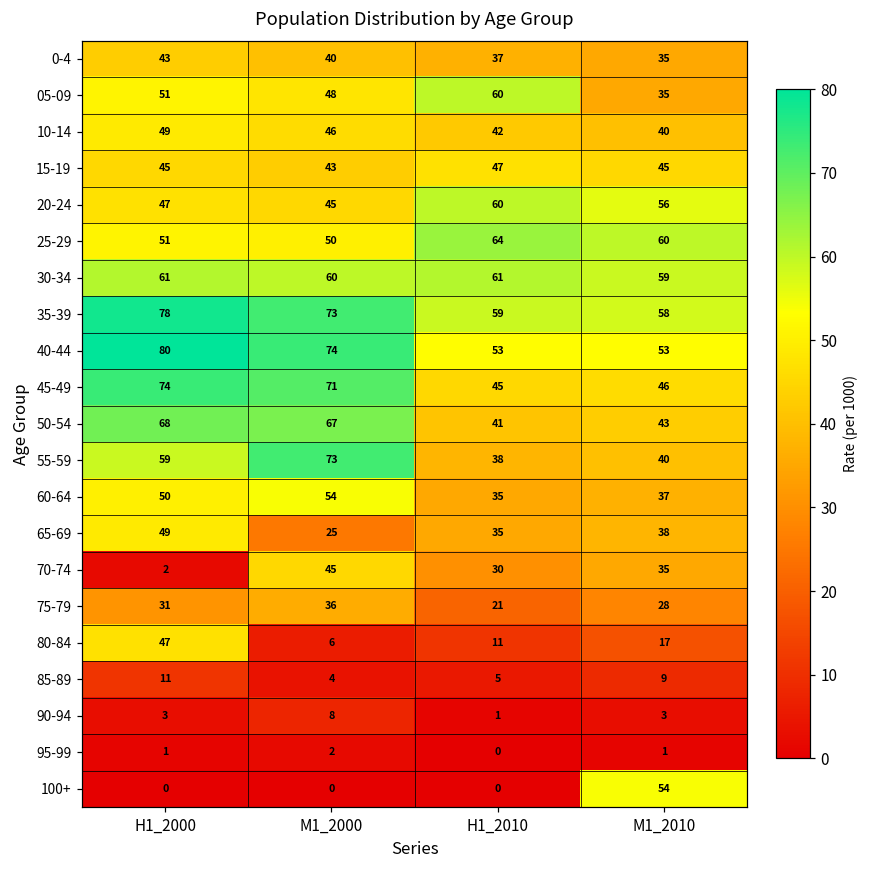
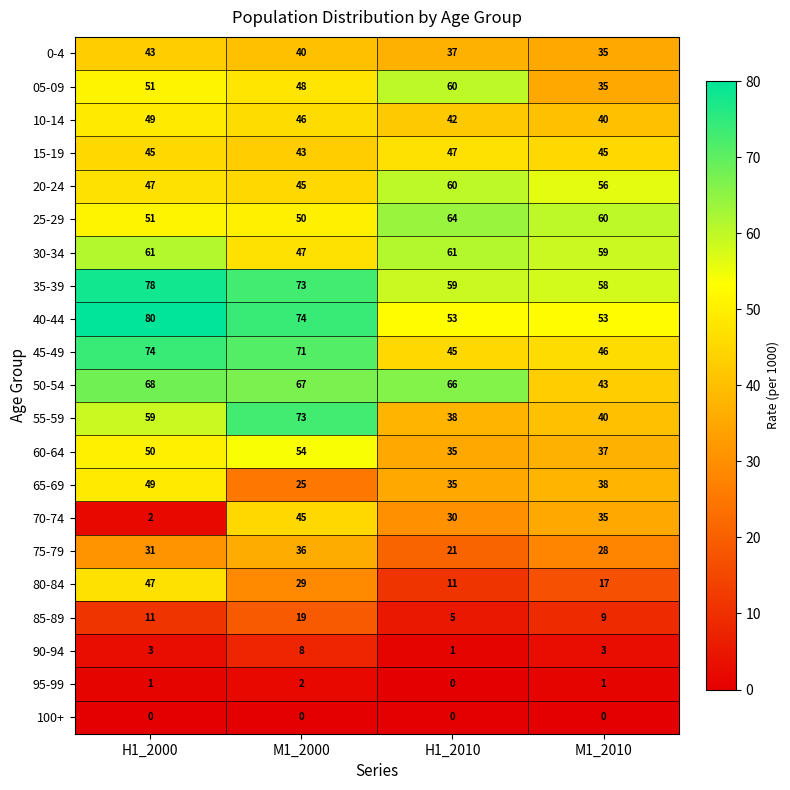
  {
    "0-4": {
      "H1_2000": 43,
      "M1_2000": 40,
      "H1_2010": 37,
      "M1_2010": 35
    },
    "05-09": {
      "H1_2000": 51,
      "M1_2000": 48,
      "H1_2010": 60,
      "M1_2010": 35
    },
    "10-14": {
      "H1_2000": 49,
      "M1_2000": 46,
      "H1_2010": 42,
      "M1_2010": 40
    },
    "15-19": {
      "H1_2000": 45,
      "M1_2000": 43,
      "H1_2010": 47,
      "M1_2010": 45
    },
    "20-24": {
      "H1_2000": 47,
      "M1_2000": 45,
      "H1_2010": 60,
      "M1_2010": 56
    },
    "25-29": {
      "H1_2000": 51,
      "M1_2000": 50,
      "H1_2010": 64,
      "M1_2010": 60
    },
    "30-34": {
      "H1_2000": 61,
-     "M1_2000": 60,
+     "M1_2000": 47,
      "H1_2010": 61,
      "M1_2010": 59
    },
    "35-39": {
      "H1_2000": 78,
      "M1_2000": 73,
      "H1_2010": 59,
      "M1_2010": 58
    },
    "40-44": {
      "H1_2000": 80,
      "M1_2000": 74,
      "H1_2010": 53,
      "M1_2010": 53
    },
    "45-49": {
      "H1_2000": 74,
      "M1_2000": 71,
      "H1_2010": 45,
      "M1_2010": 46
    },
    "50-54": {
      "H1_2000": 68,
      "M1_2000": 67,
-     "H1_2010": 41,
+     "H1_2010": 66,
      "M1_2010": 43
    },
    "55-59": {
      "H1_2000": 59,
      "M1_2000": 73,
      "H1_2010": 38,
      "M1_2010": 40
    },
    "60-64": {
      "H1_2000": 50,
      "M1_2000": 54,
      "H1_2010": 35,
      "M1_2010": 37
    },
    "65-69": {
      "H1_2000": 49,
      "M1_2000": 25,
      "H1_2010": 35,
      "M1_2010": 38
    },
    "70-74": {
      "H1_2000": 2,
      "M1_2000": 45,
      "H1_2010": 30,
      "M1_2010": 35
    },
    "75-79": {
      "H1_2000": 31,
      "M1_2000": 36,
      "H1_2010": 21,
      "M1_2010": 28
    },
    "80-84": {
      "H1_2000": 47,
-     "M1_2000": 6,
+     "M1_2000": 29,
      "H1_2010": 11,
      "M1_2010": 17
    },
    "85-89": {
      "H1_2000": 11,
-     "M1_2000": 4,
+     "M1_2000": 19,
      "H1_2010": 5,
      "M1_2010": 9
    },
    "90-94": {
      "H1_2000": 3,
      "M1_2000": 8,
      "H1_2010": 1,
      "M1_2010": 3
    },
    "95-99": {
      "H1_2000": 1,
      "M1_2000": 2,
      "H1_2010": 0,
      "M1_2010": 1
    },
    "100+": {
      "H1_2000": 0,
      "M1_2000": 0,
      "H1_2010": 0,
-     "M1_2010": 54
+     "M1_2010": 0
    }
  }
